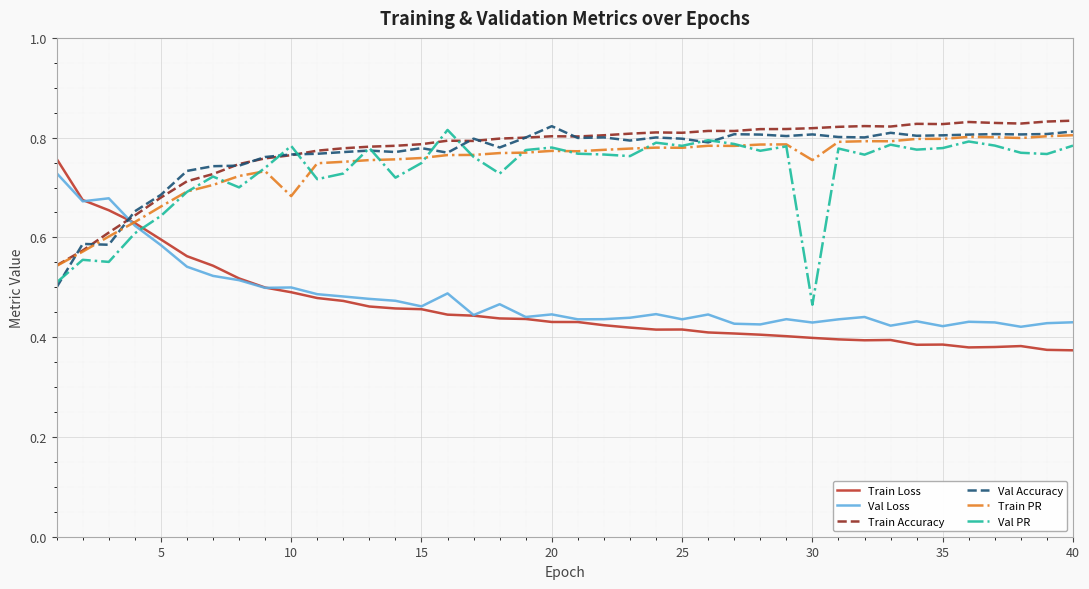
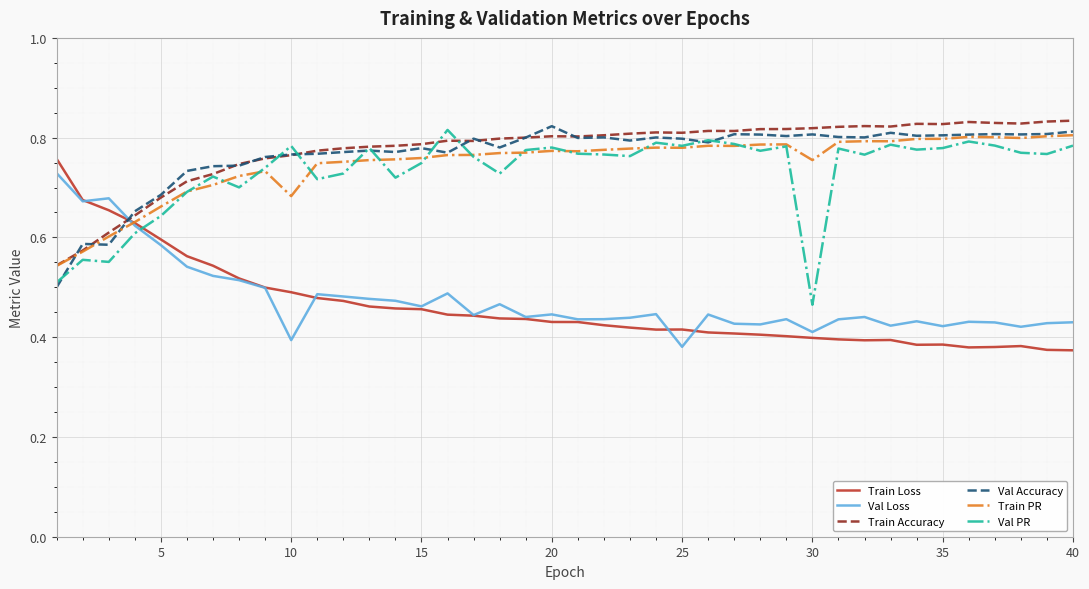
  {
    "Val Loss": {
      "5": 0.58,
-     "10": 0.50,
+     "10": 0.39,
      "15": 0.46,
      "20": 0.45,
-     "25": 0.44,
-     "30": 0.43,
+     "25": 0.38,
+     "30": 0.41,
      "35": 0.42,
      "40": 0.43
    },
    "Val Accuracy": {
      "5": 0.69,
      "15": 0.78,
      "20": 0.82,
      "25": 0.80,
      "30": 0.81,
      "35": 0.80,
      "40": 0.81
    },
    "Train PR": {
      "5": 0.66,
      "10": 0.68,
      "15": 0.76,
      "20": 0.77,
      "30": 0.76,
      "35": 0.80,
      "40": 0.80
    },
    "Val PR": {
      "5": 0.64,
      "10": 0.78,
      "15": 0.75,
      "20": 0.78,
      "30": 0.47,
      "35": 0.78,
      "40": 0.78
    }
  }
